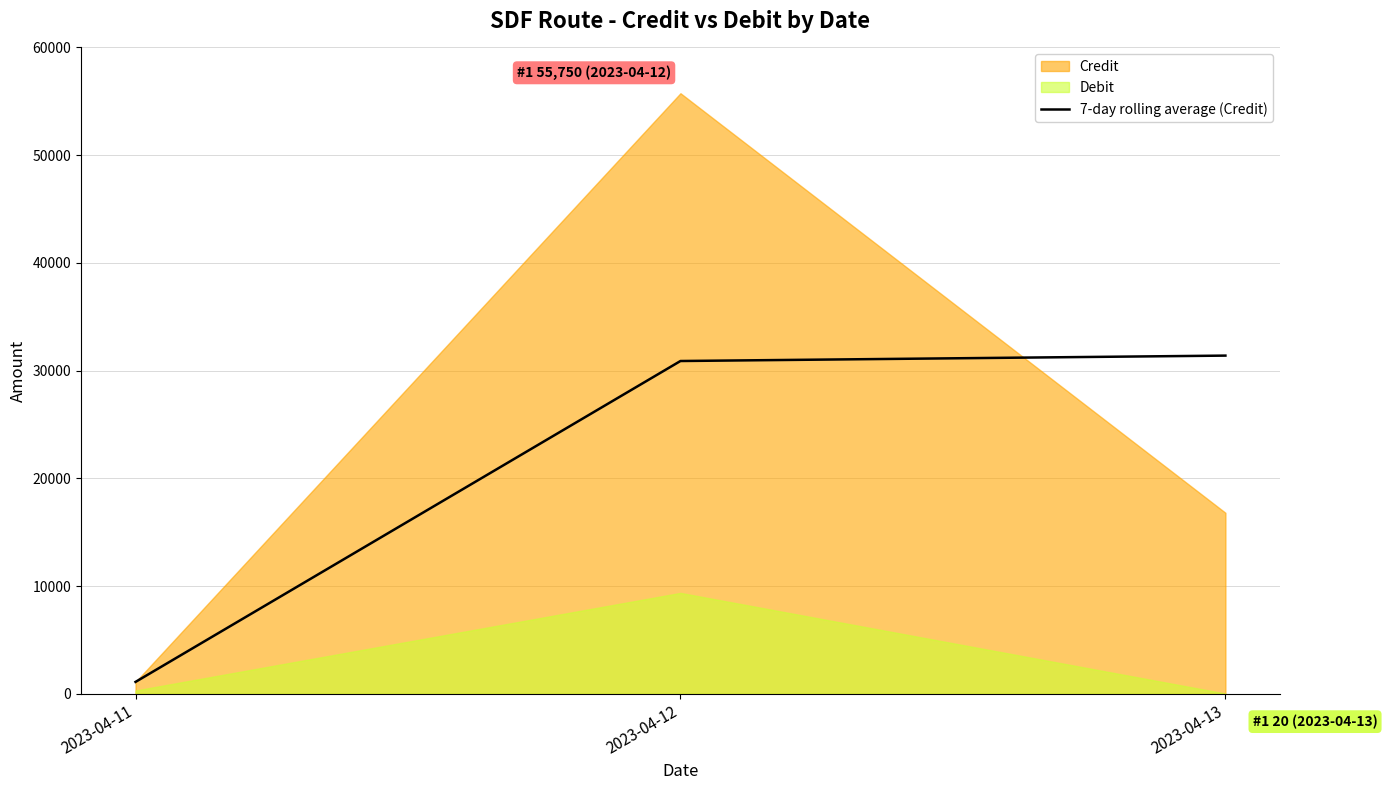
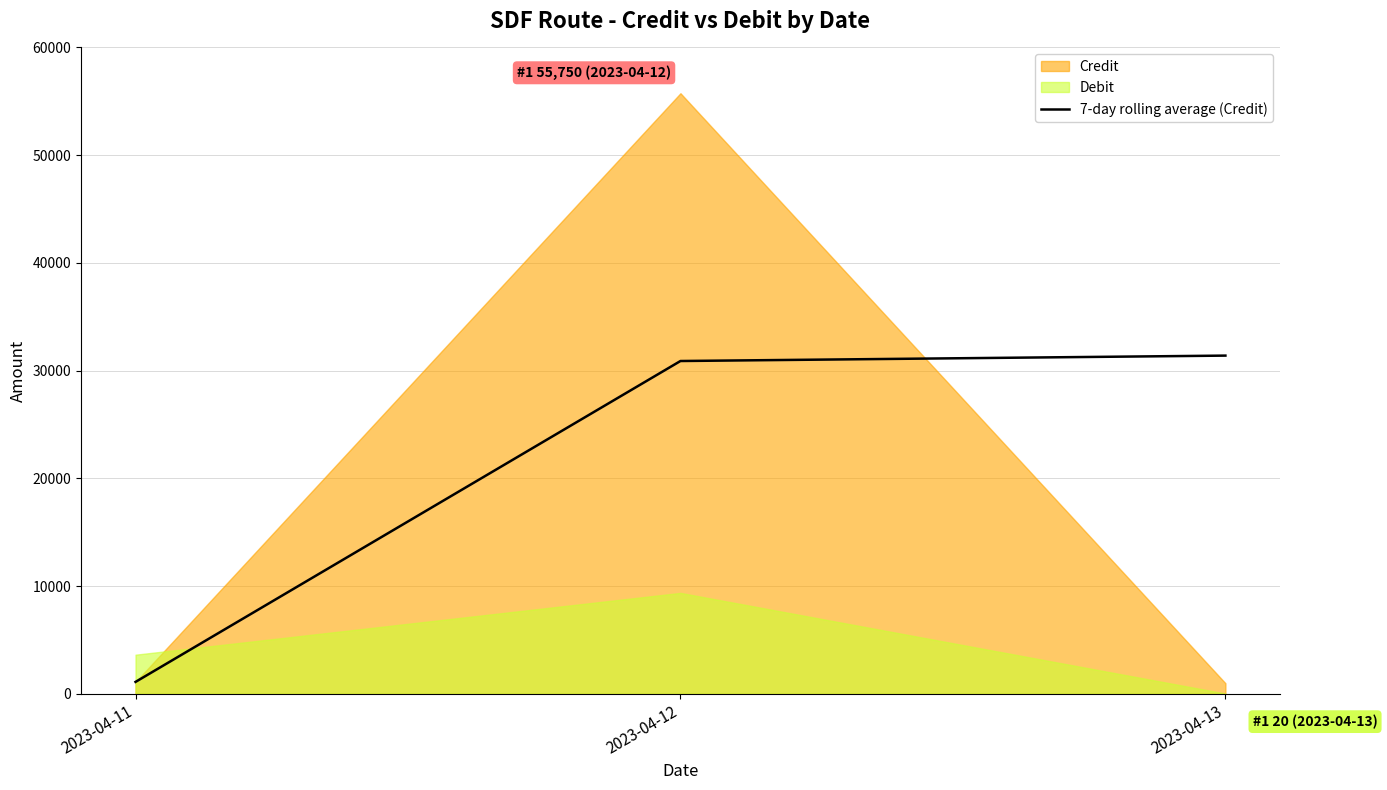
  {
    "7-day rolling average (Credit)": {
      "2023-04-12": 30900,
      "2023-04-13": 31400
    },
    "Credit": {
-     "2023-04-13": 16800
+     "2023-04-13": 1000
    },
    "Debit": {
-     "2023-04-11": 300,
+     "2023-04-11": 3600,
      "2023-04-12": 9400
    }
  }
